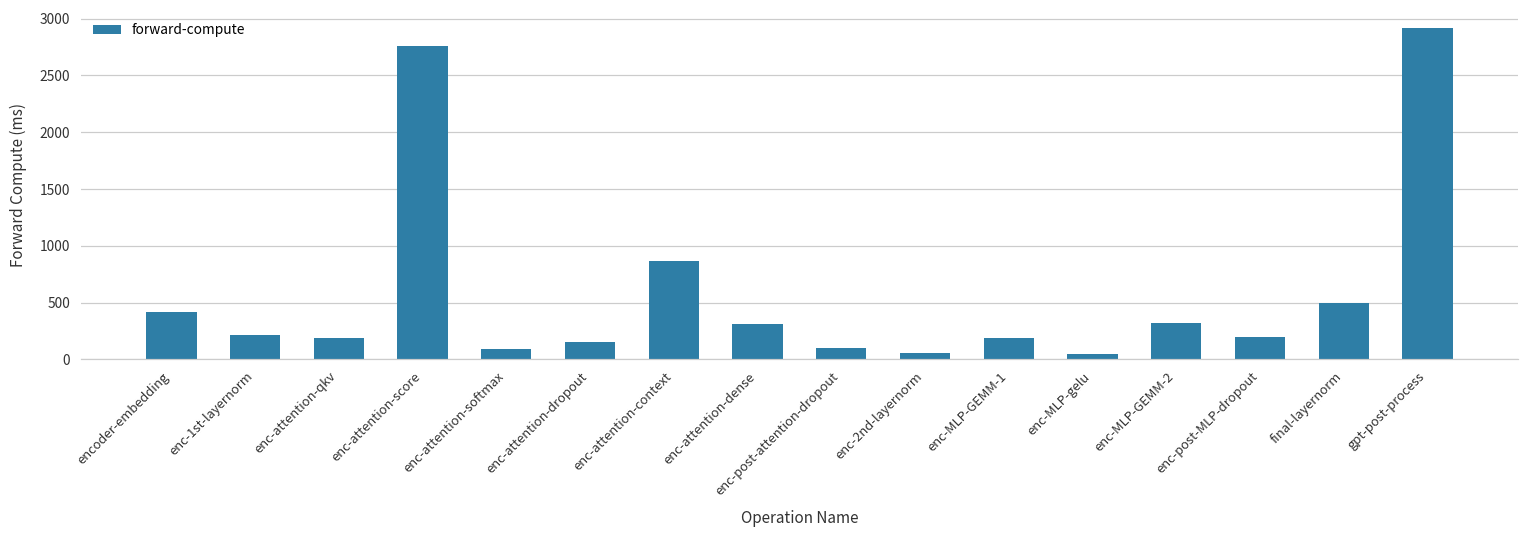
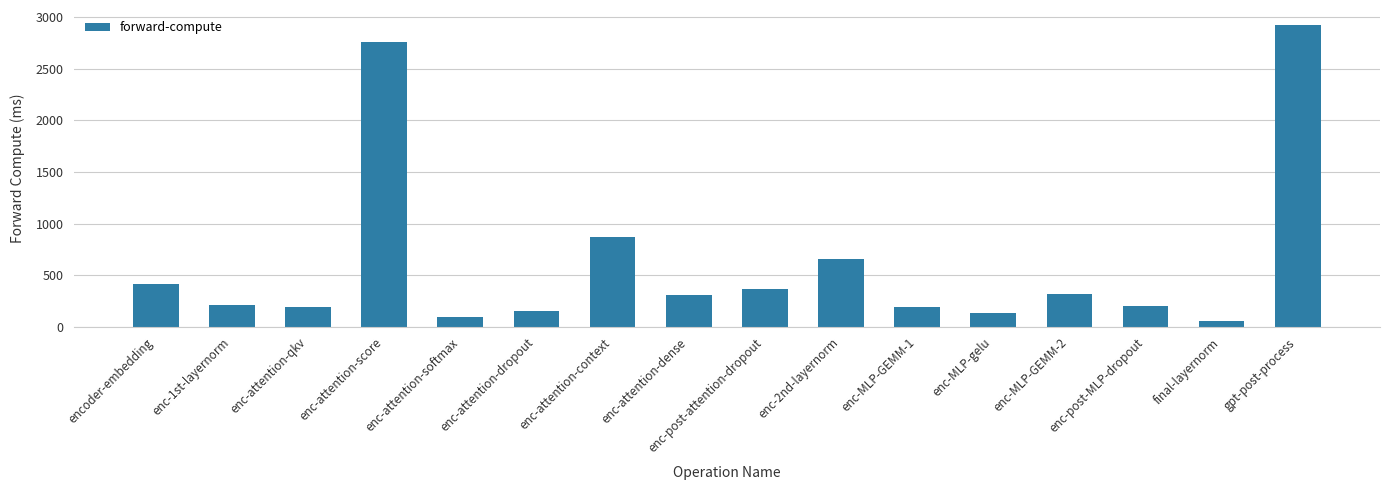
  {
    "encoder-embedding": 420,
    "enc-1st-layernorm": 220,
    "enc-attention-qkv": 190,
    "enc-attention-score": 2760,
    "enc-attention-softmax": 90,
    "enc-attention-dropout": 150,
    "enc-attention-context": 860,
    "enc-attention-dense": 310,
-   "enc-post-attention-dropout": 100,
-   "enc-2nd-layernorm": 60,
+   "enc-post-attention-dropout": 370,
+   "enc-2nd-layernorm": 660,
    "enc-MLP-GEMM-1": 190,
-   "enc-MLP-gelu": 50,
+   "enc-MLP-gelu": 130,
    "enc-MLP-GEMM-2": 320,
    "enc-post-MLP-dropout": 200,
-   "final-layernorm": 490,
+   "final-layernorm": 60,
    "gpt-post-process": 2920
  }
